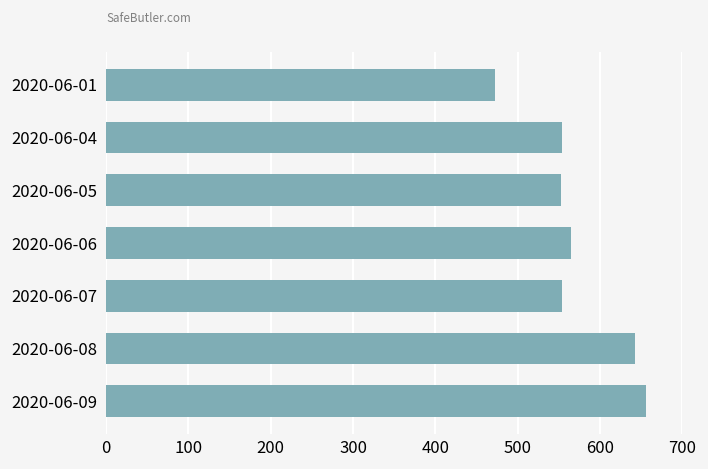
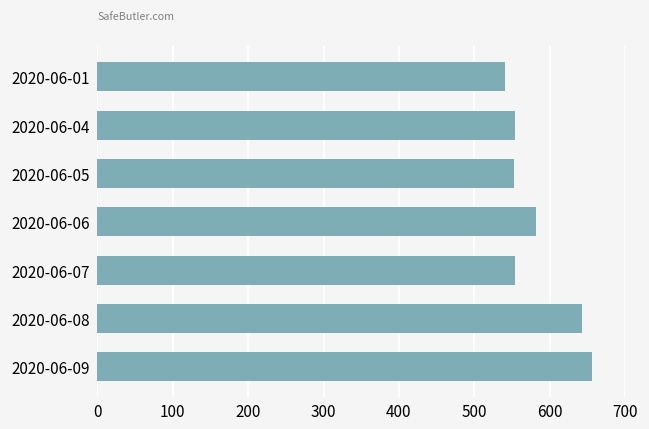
  {
-   "2020-06-01": 470,
+   "2020-06-01": 540,
    "2020-06-04": 550,
    "2020-06-05": 550,
-   "2020-06-06": 570,
+   "2020-06-06": 580,
    "2020-06-07": 550,
    "2020-06-08": 640,
    "2020-06-09": 660
  }
